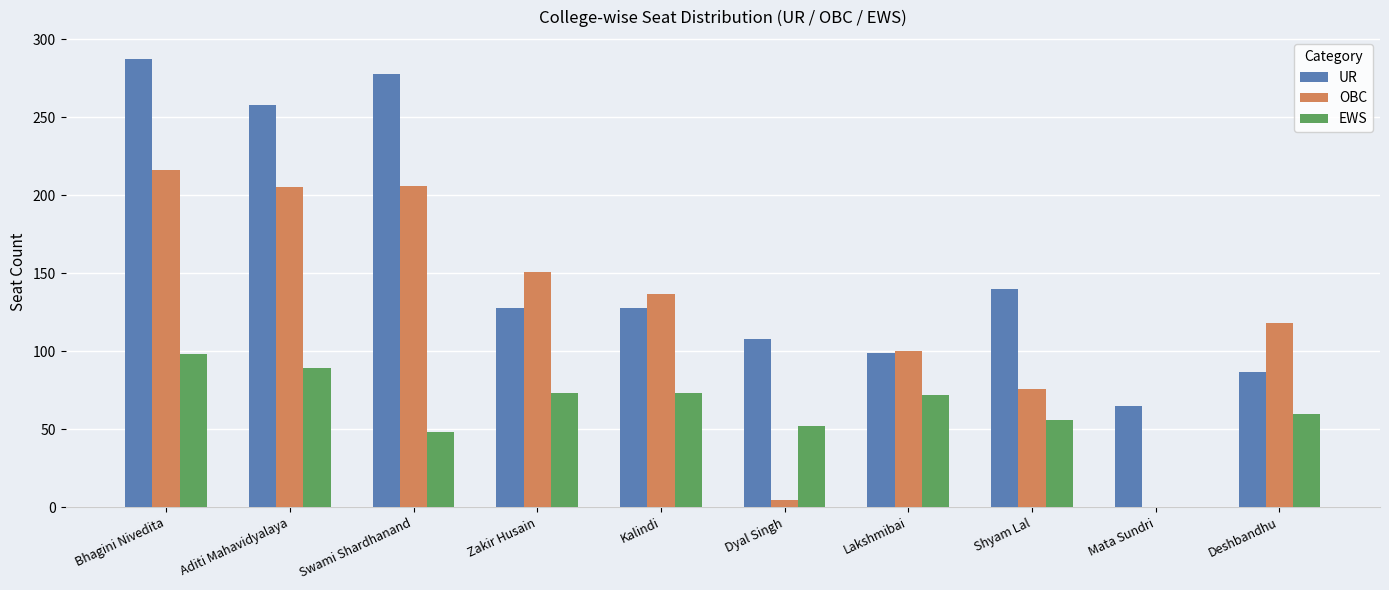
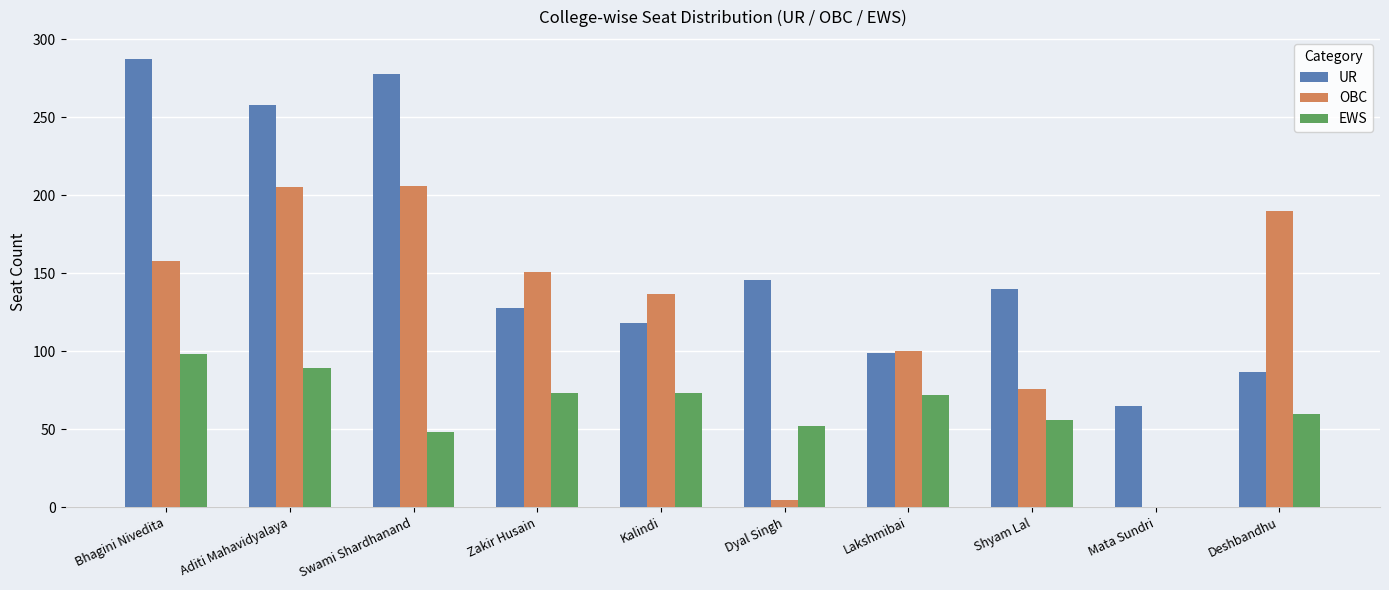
  {
    "UR": {
      "Bhagini Nivedita": 287,
      "Aditi Mahavidyalaya": 258,
      "Swami Shardhanand": 278,
      "Zakir Husain": 128,
-     "Kalindi": 128,
-     "Dyal Singh": 108,
+     "Kalindi": 118,
+     "Dyal Singh": 146,
      "Lakshmibai": 99,
      "Shyam Lal": 140,
      "Mata Sundri": 65,
      "Deshbandhu": 87
    },
    "OBC": {
-     "Bhagini Nivedita": 216,
+     "Bhagini Nivedita": 158,
      "Aditi Mahavidyalaya": 205,
      "Swami Shardhanand": 206,
      "Zakir Husain": 151,
      "Kalindi": 137,
      "Dyal Singh": 5,
      "Lakshmibai": 100,
      "Shyam Lal": 76,
      "Mata Sundri": 0,
-     "Deshbandhu": 118
+     "Deshbandhu": 190
    },
    "EWS": {
      "Bhagini Nivedita": 98,
      "Aditi Mahavidyalaya": 89,
      "Swami Shardhanand": 48,
      "Zakir Husain": 73,
      "Kalindi": 73,
      "Dyal Singh": 52,
      "Lakshmibai": 72,
      "Shyam Lal": 56,
      "Mata Sundri": 0,
      "Deshbandhu": 60
    }
  }
